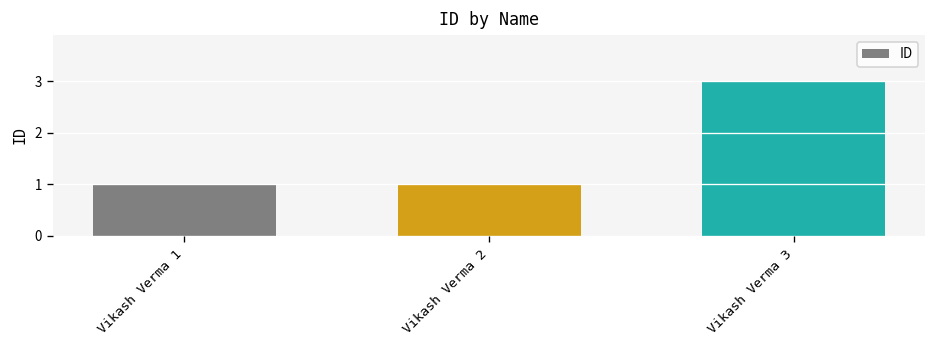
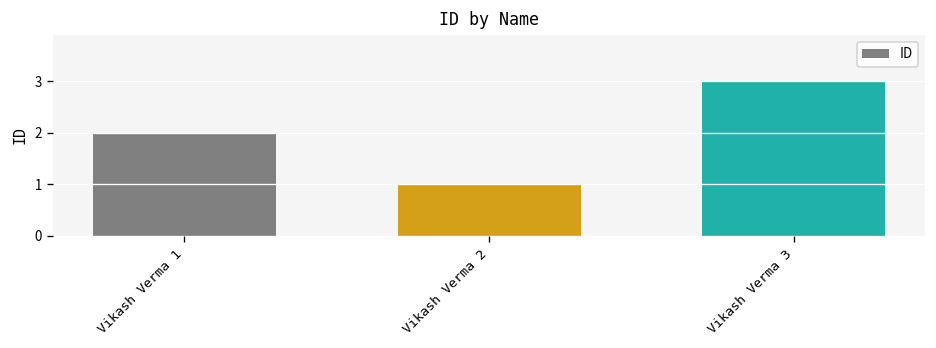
  {
-   "Vikash Verma 1": 1,
+   "Vikash Verma 1": 2,
    "Vikash Verma 2": 1,
    "Vikash Verma 3": 3
  }
